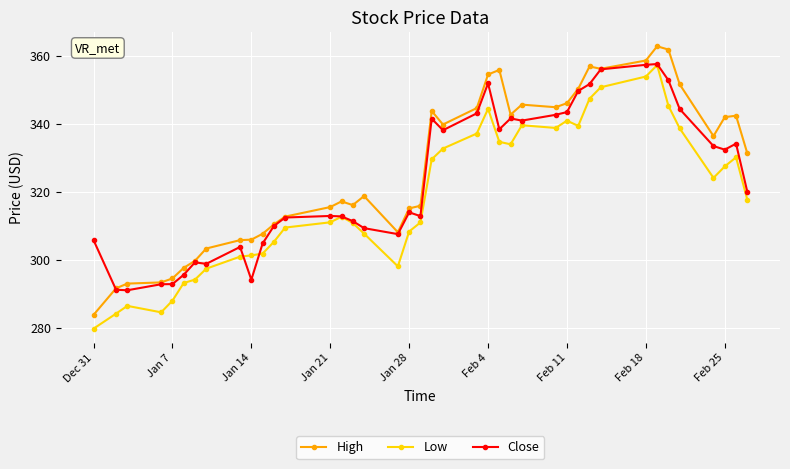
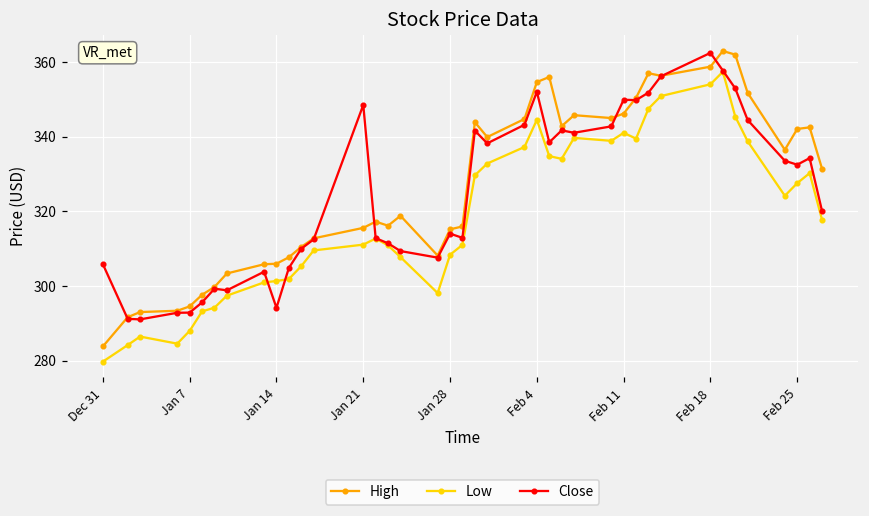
  {
    "Close": {
      "Dec 31": 306,
      "Jan 7": 293,
      "Jan 14": 294,
-     "Jan 21": 313,
+     "Jan 21": 349,
      "Jan 28": 314,
      "Feb 4": 352,
-     "Feb 11": 344,
-     "Feb 18": 357,
+     "Feb 11": 350,
+     "Feb 18": 362,
      "Feb 25": 333
    }
  }
